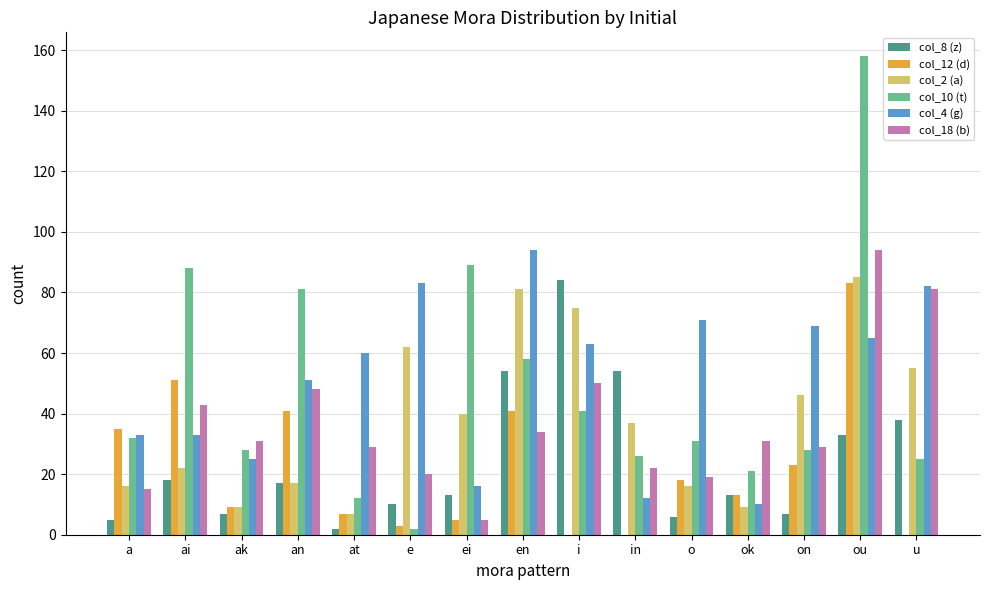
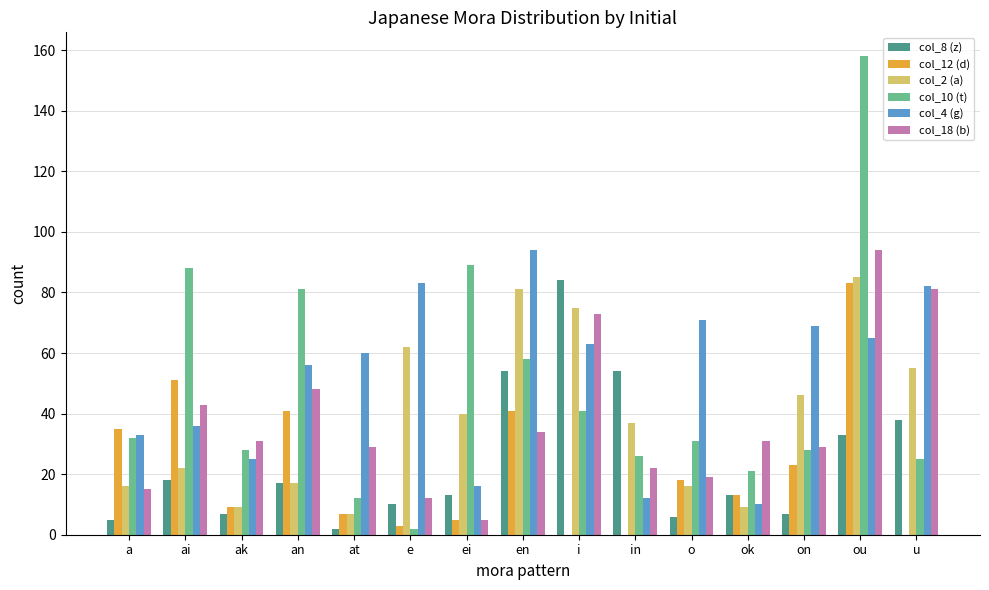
  {
    "col_12 (d)": {
      "a": 35,
      "ai": 51,
      "ak": 9,
      "an": 41,
      "at": 7,
      "e": 3,
      "ei": 5,
      "en": 41,
      "i": 0,
      "in": 0,
      "o": 18,
      "ok": 13,
      "on": 23,
      "ou": 83,
      "u": 0
    },
    "col_2 (a)": {
      "a": 16,
      "ai": 22,
      "ak": 9,
      "an": 17,
      "at": 7,
      "e": 62,
      "ei": 40,
      "en": 81,
      "i": 75,
      "in": 37,
      "o": 16,
      "ok": 9,
      "on": 46,
      "ou": 85,
      "u": 55
    },
    "col_4 (g)": {
      "a": 33,
-     "ai": 33,
+     "ai": 36,
      "ak": 25,
-     "an": 51,
+     "an": 56,
      "at": 60,
      "e": 83,
      "ei": 16,
      "en": 94,
      "i": 63,
      "in": 12,
      "o": 71,
      "ok": 10,
      "on": 69,
      "ou": 65,
      "u": 82
    },
    "col_18 (b)": {
      "a": 15,
      "ai": 43,
      "ak": 31,
      "an": 48,
      "at": 29,
-     "e": 20,
+     "e": 12,
      "ei": 5,
      "en": 34,
-     "i": 50,
+     "i": 73,
      "in": 22,
      "o": 19,
      "ok": 31,
      "on": 29,
      "ou": 94,
      "u": 81
    }
  }
